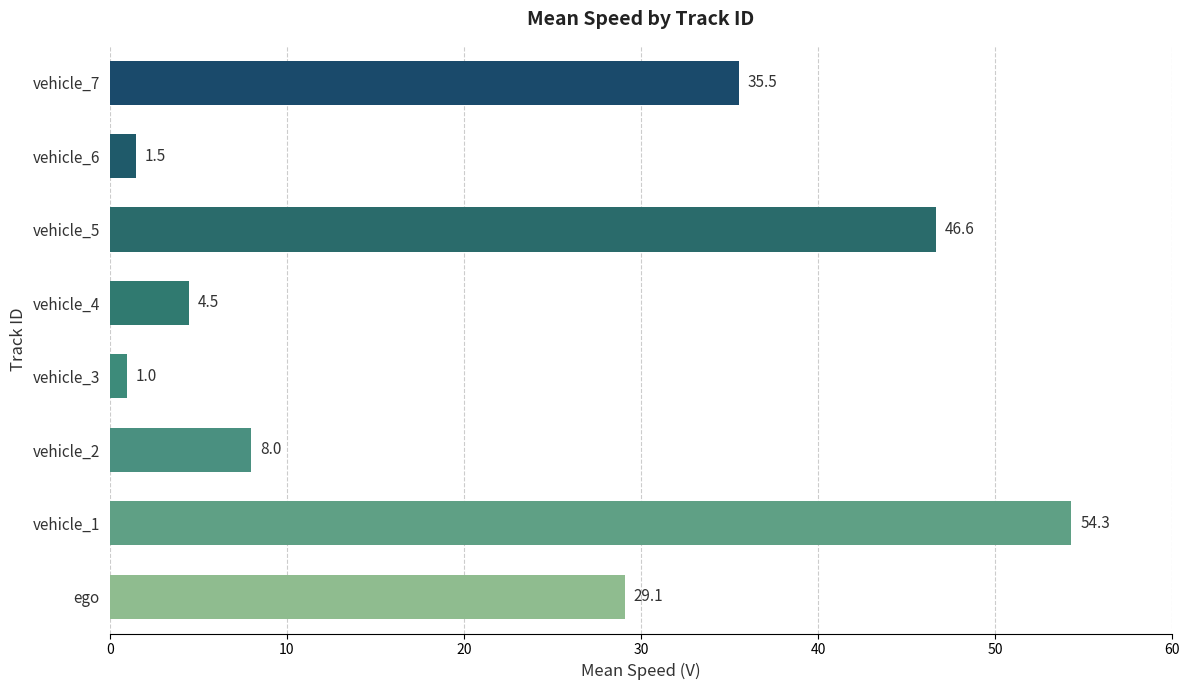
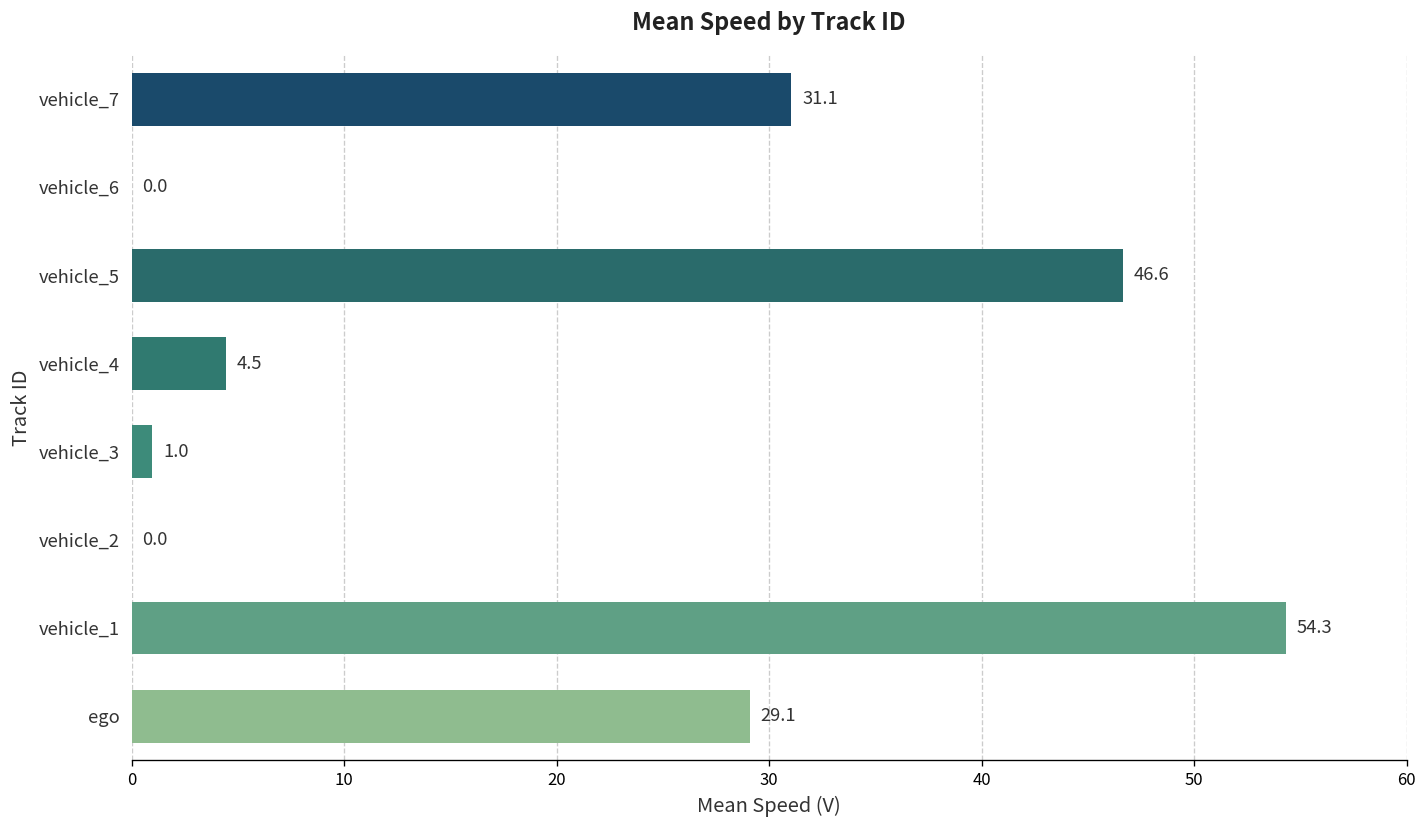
  {
-   "vehicle_7": 35.5,
-   "vehicle_6": 1.5,
+   "vehicle_7": 31.1,
+   "vehicle_6": 0.0,
    "vehicle_5": 46.6,
    "vehicle_4": 4.5,
    "vehicle_3": 1.0,
-   "vehicle_2": 8.0,
+   "vehicle_2": 0.0,
    "vehicle_1": 54.3,
    "ego": 29.1
  }
